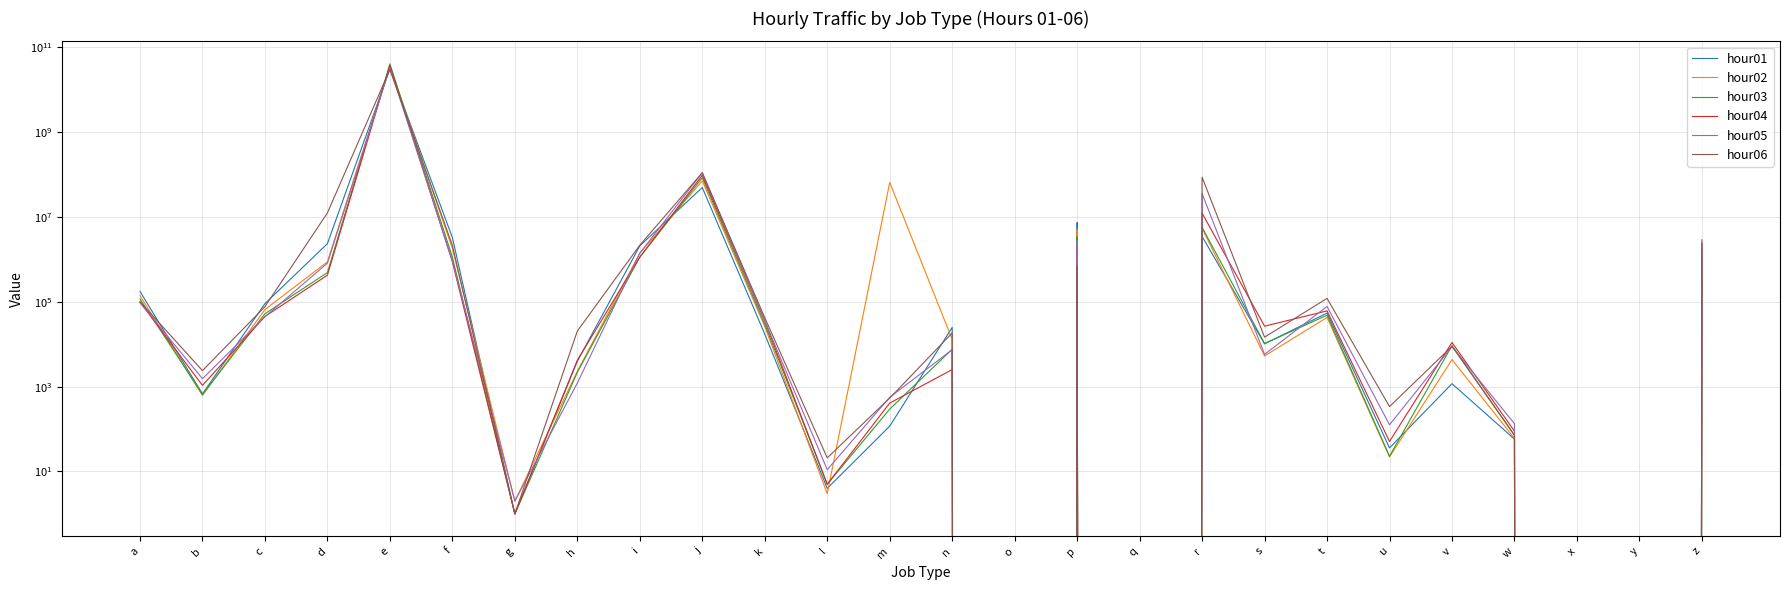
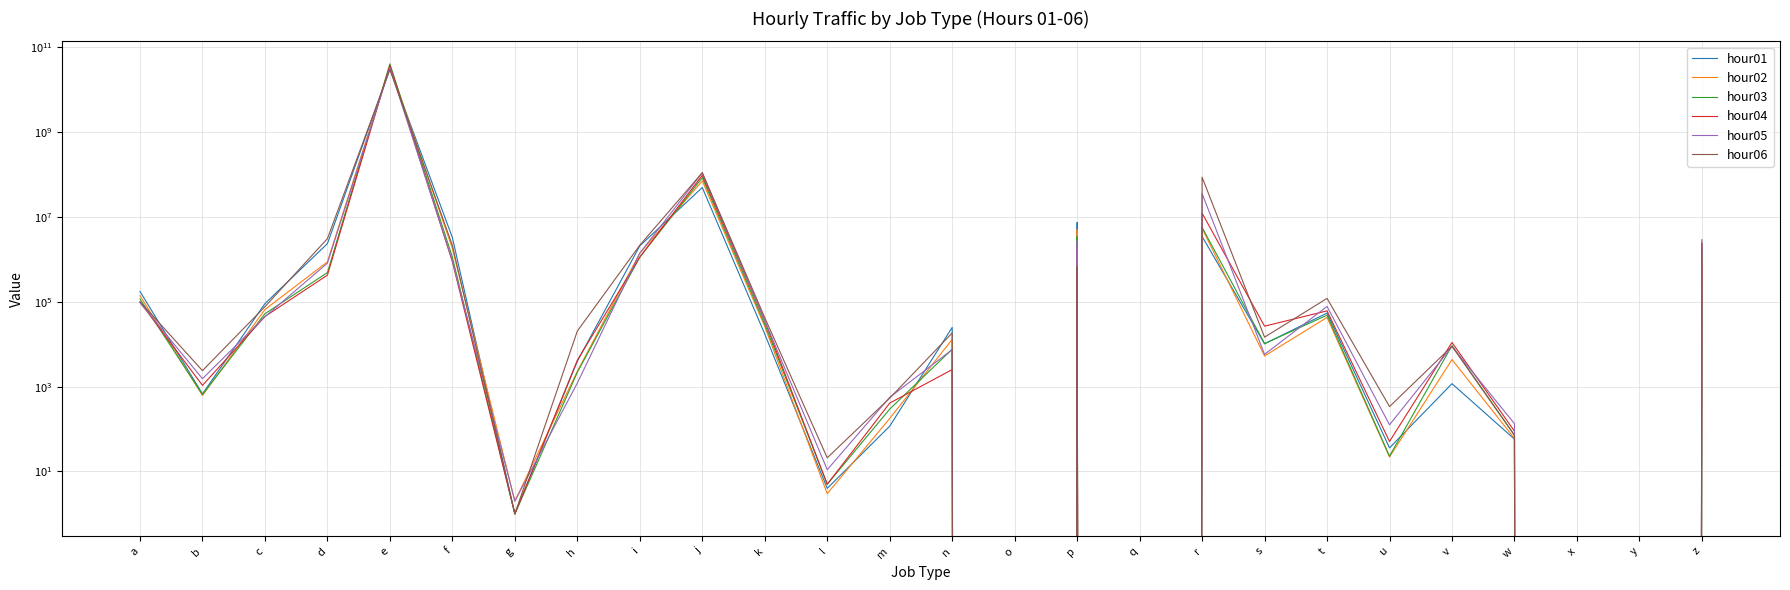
  {
    "hour01": {
      "a": 180000,
      "c": 90000,
      "d": 2000000,
      "f": 3000000,
      "j": 50000000,
      "k": 17000,
      "l": 4,
      "m": 120,
      "n": 20000,
      "p": 7000000,
      "r": 3000000,
      "u": 40,
      "v": 1200,
      "z": 400000
    },
    "hour02": {
      "a": 140000,
      "c": 70000,
      "f": 1800000,
      "j": 70000000,
      "l": 3,
-     "m": 70000000,
+     "m": 180,
      "n": 13000,
      "p": 5000000,
      "v": 4000,
      "z": 800000
    },
    "hour03": {
      "a": 120000,
      "c": 50000,
      "f": 1100000,
      "m": 300,
      "p": 3000000,
      "z": 1700000
    },
    "hour04": {
      "b": 1100,
      "m": 400,
      "n": 3000,
      "p": 2000000,
      "r": 12000000,
      "s": 30000,
      "u": 50,
      "v": 11000,
      "w": 90
    },
    "hour05": {
      "b": 1500,
      "h": 1200,
      "l": 11,
      "p": 3000000,
      "r": 40000000,
      "t": 80000,
      "u": 130,
      "w": 130
    },
    "hour06": {
      "b": 2000,
      "c": 80000,
-     "d": 13000000,
+     "d": 3000000,
      "f": 2000000,
      "h": 20000,
      "k": 40000,
      "l": 20,
      "n": 20000,
      "p": 700000,
      "r": 90000000,
      "s": 15000,
      "t": 120000,
      "u": 300,
      "z": 3000000
    }
  }
